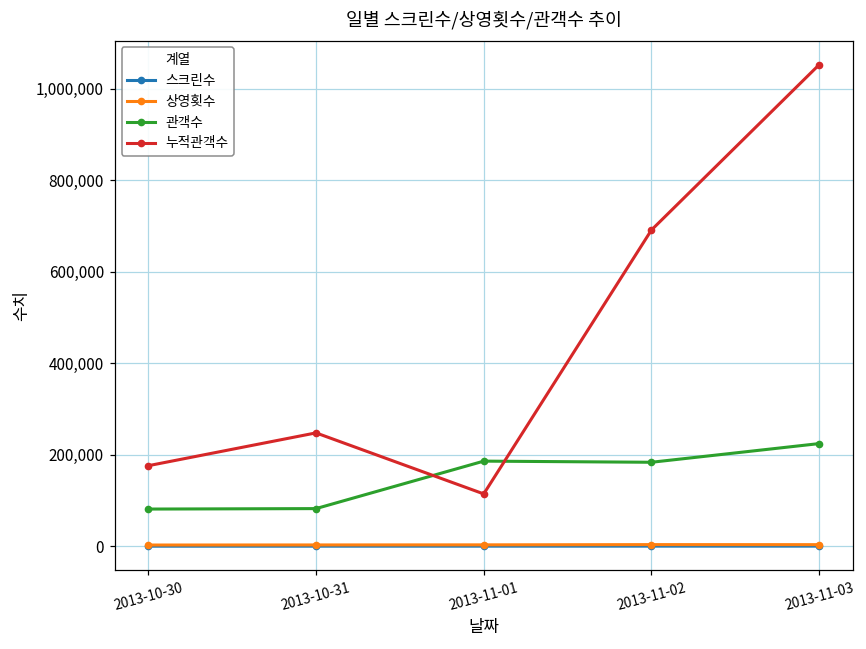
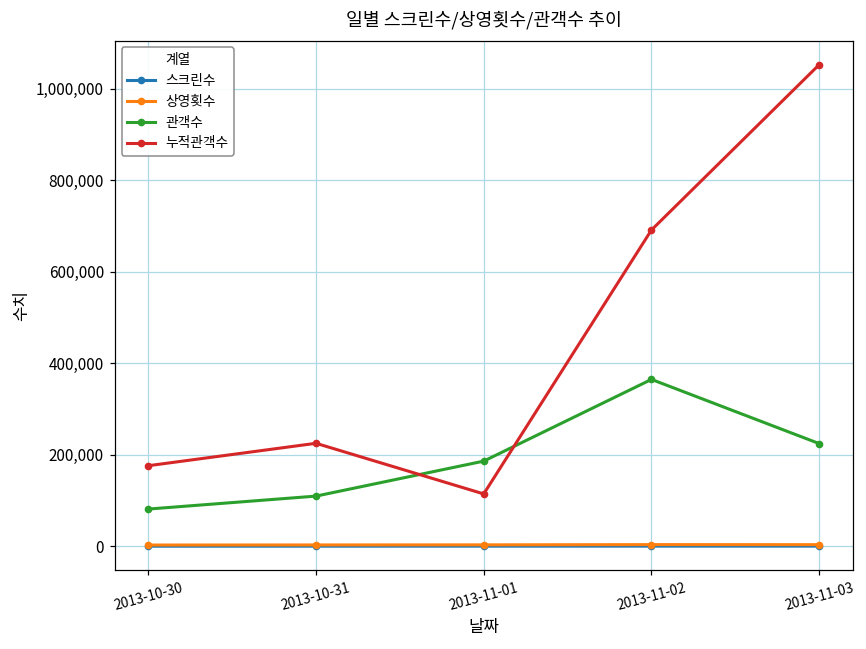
  {
    "관객수": {
      "2013-10-30": "80,000",
-     "2013-10-31": "80,000",
+     "2013-10-31": "110,000",
      "2013-11-01": "190,000",
-     "2013-11-02": "180,000",
+     "2013-11-02": "370,000",
      "2013-11-03": "220,000"
    },
    "누적관객수": {
      "2013-10-30": "180,000",
-     "2013-10-31": "250,000",
+     "2013-10-31": "230,000",
      "2013-11-01": "110,000",
      "2013-11-02": "690,000",
      "2013-11-03": "1,050,000"
    }
  }
